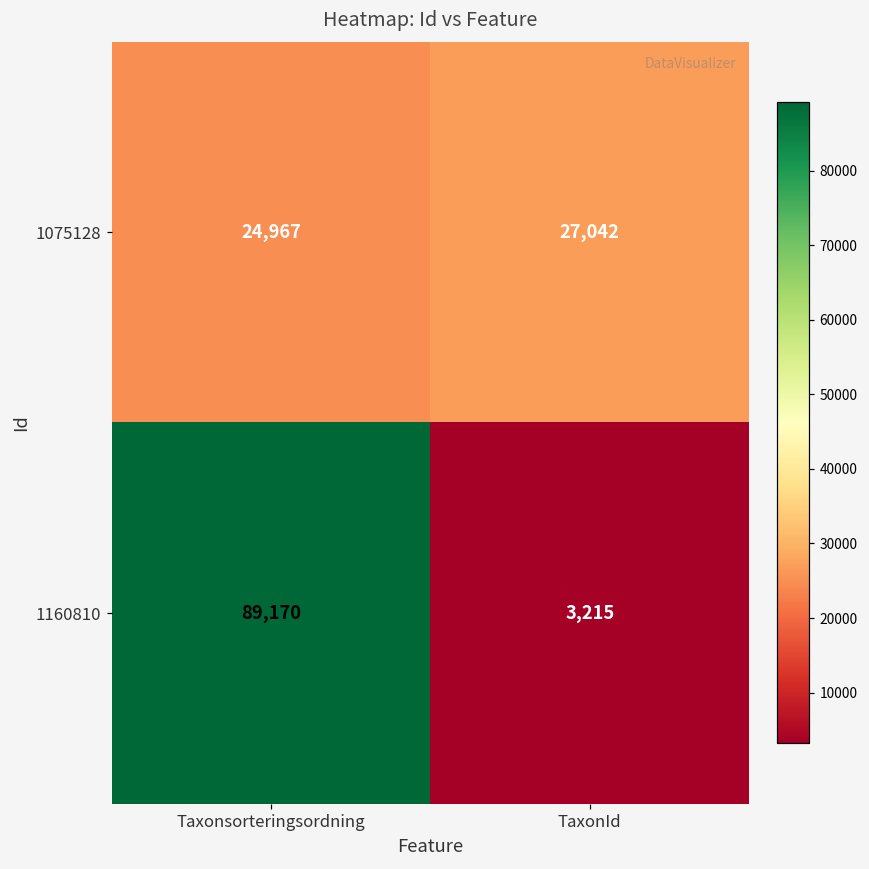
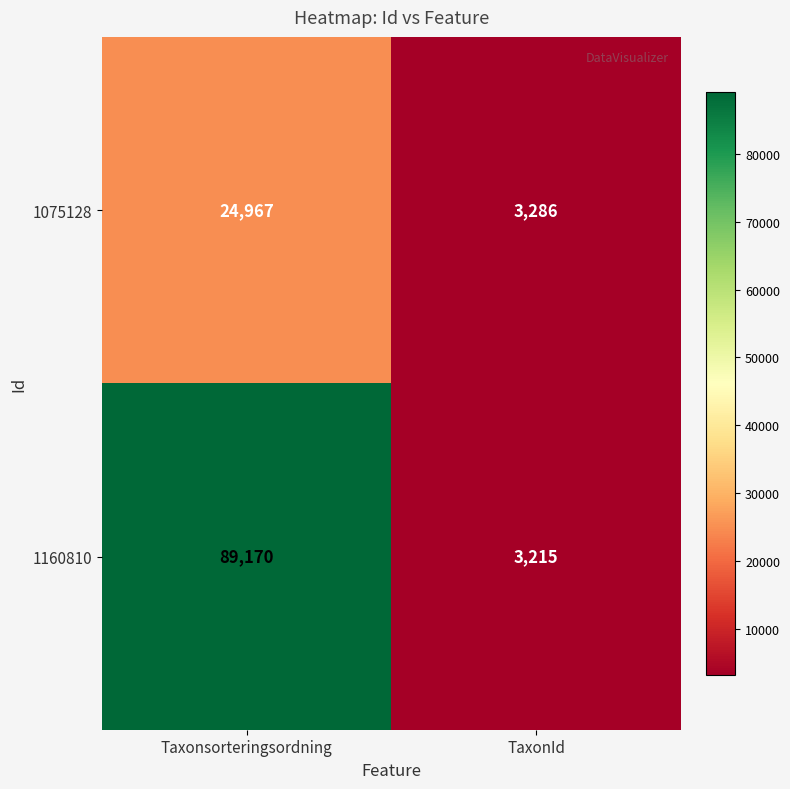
  {
    "1075128": {
      "Taxonsorteringsordning": "24,967",
-     "TaxonId": "27,042"
+     "TaxonId": "3,286"
    },
    "1160810": {
      "Taxonsorteringsordning": "89,170",
      "TaxonId": "3,215"
    }
  }
